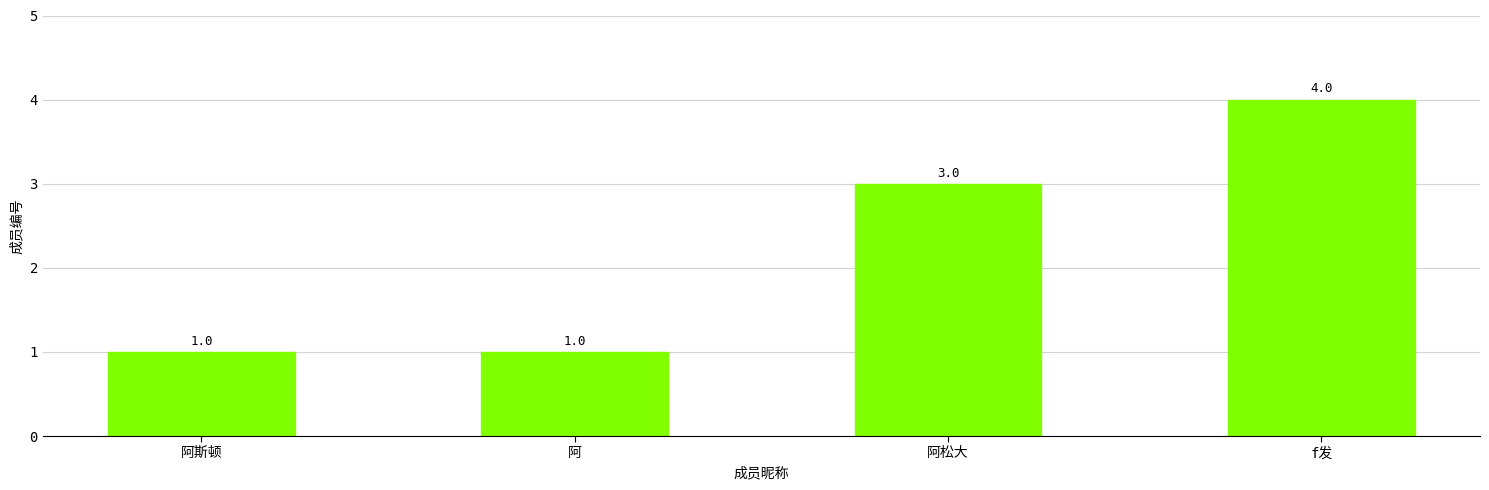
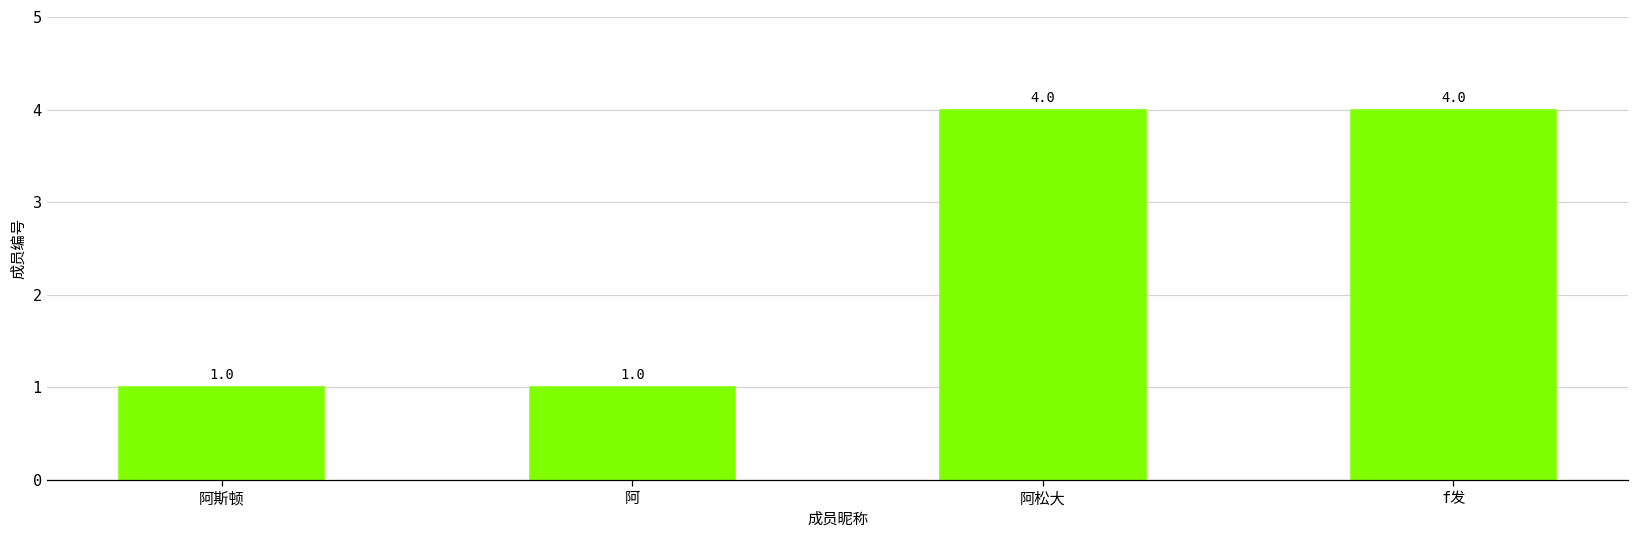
  {
    "阿斯顿": 1.0,
    "阿": 1.0,
-   "阿松大": 3.0,
+   "阿松大": 4.0,
    "f发": 4.0
  }
